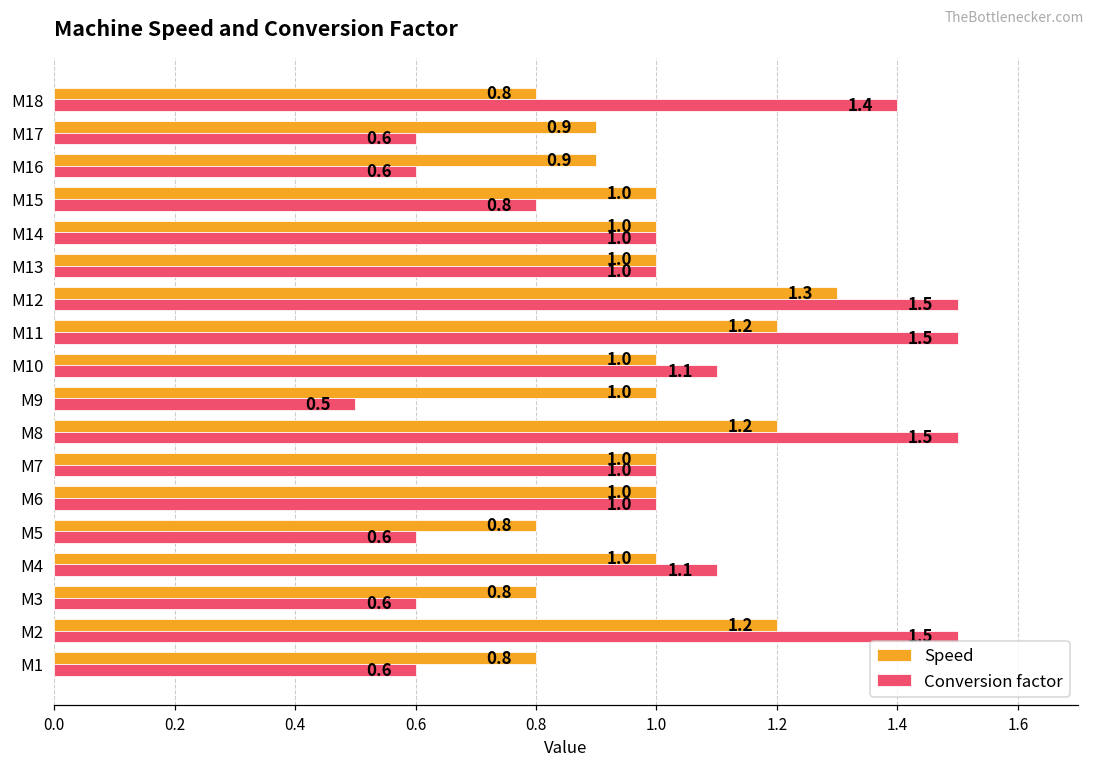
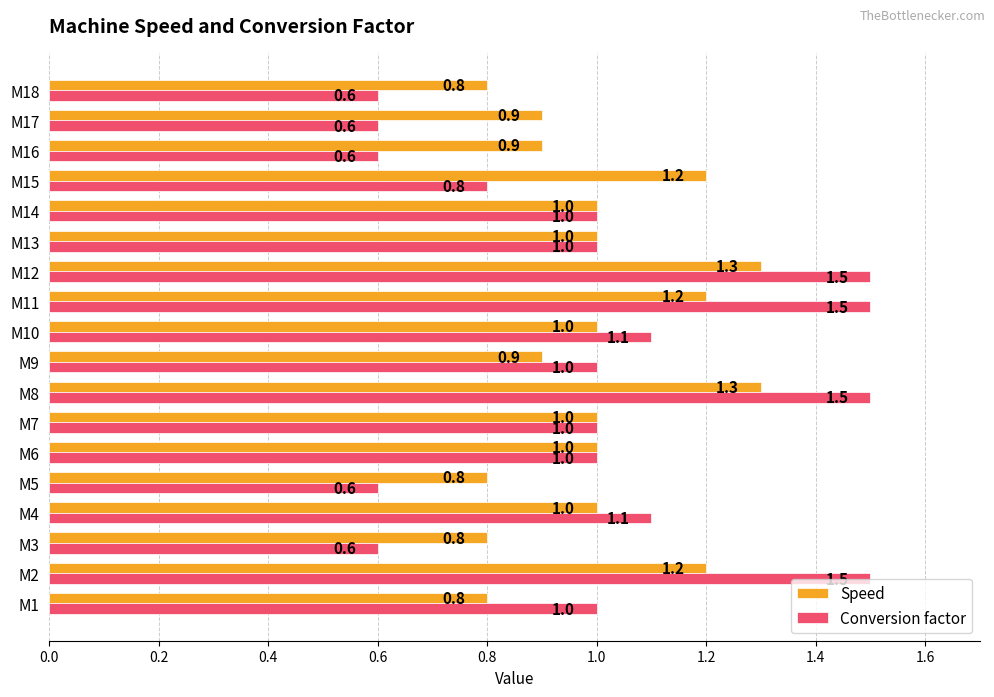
  {
    "Speed": {
      "M18": 0.8,
      "M17": 0.9,
      "M16": 0.9,
-     "M15": 1.0,
+     "M15": 1.2,
      "M12": 1.3,
      "M11": 1.2,
      "M10": 1.0,
-     "M9": 1.0,
-     "M8": 1.2,
+     "M9": 0.9,
+     "M8": 1.3,
      "M5": 0.8,
      "M4": 1.0,
      "M3": 0.8,
      "M2": 1.2,
      "M1": 0.8
    },
    "Conversion factor": {
-     "M18": 1.4,
+     "M18": 0.6,
      "M17": 0.6,
      "M16": 0.6,
      "M15": 0.8,
      "M12": 1.5,
      "M11": 1.5,
      "M10": 1.1,
-     "M9": 0.5,
+     "M9": 1.0,
      "M8": 1.5,
      "M5": 0.6,
      "M4": 1.1,
      "M3": 0.6,
-     "M1": 0.6
+     "M1": 1.0
    }
  }
